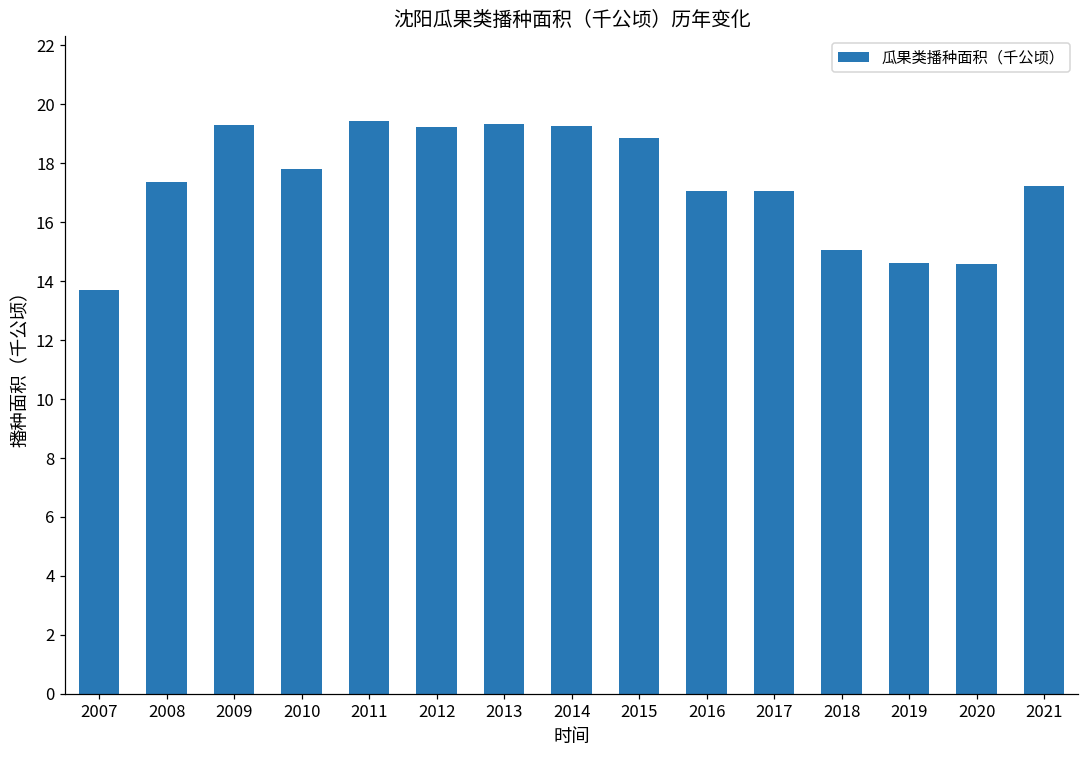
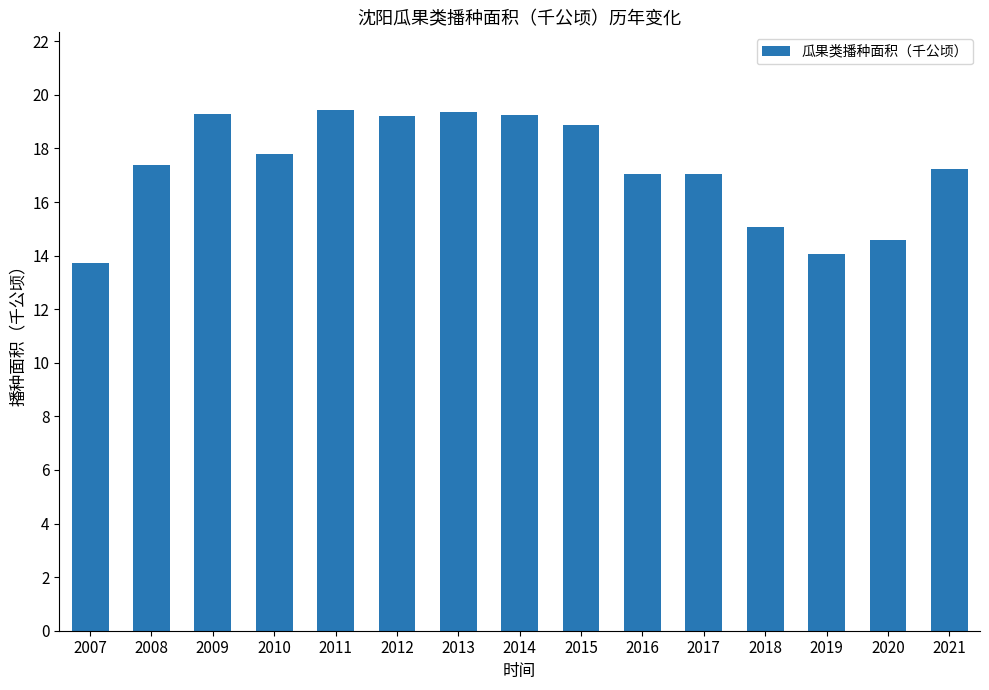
  {
    "2007": 13.7,
    "2008": 17.4,
    "2009": 19.3,
    "2010": 17.8,
    "2011": 19.4,
    "2012": 19.2,
    "2013": 19.3,
    "2014": 19.3,
    "2015": 18.9,
    "2016": 17.1,
    "2017": 17.1,
    "2018": 15.1,
-   "2019": 14.6,
+   "2019": 14.1,
    "2020": 14.6,
    "2021": 17.2
  }
